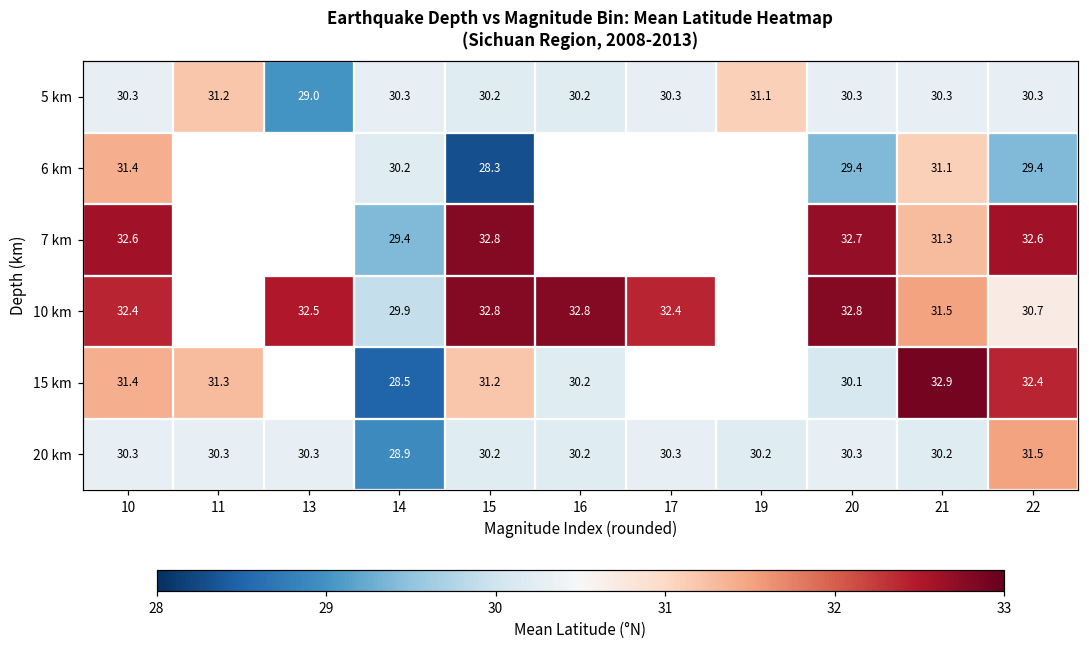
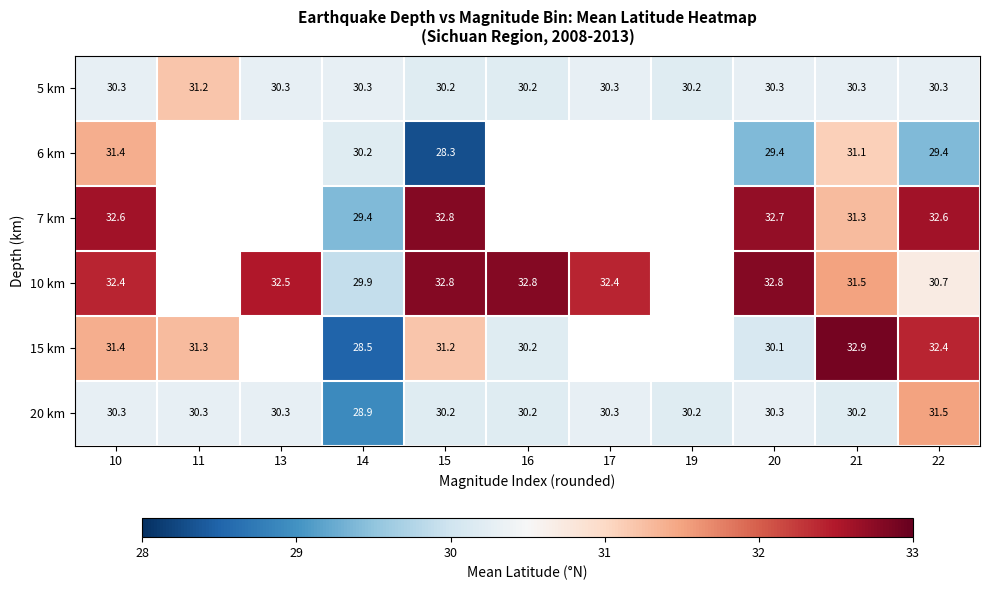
  {
    "5 km": {
      "10": 30.3,
      "11": 31.2,
-     "13": 29.0,
+     "13": 30.3,
      "14": 30.3,
      "15": 30.2,
      "16": 30.2,
      "17": 30.3,
-     "19": 31.1,
+     "19": 30.2,
      "20": 30.3,
      "21": 30.3,
      "22": 30.3
    },
    "6 km": {
      "10": 31.4,
      "14": 30.2,
      "15": 28.3,
      "20": 29.4,
      "21": 31.1,
      "22": 29.4
    },
    "7 km": {
      "10": 32.6,
      "14": 29.4,
      "15": 32.8,
      "20": 32.7,
      "21": 31.3,
      "22": 32.6
    },
    "10 km": {
      "10": 32.4,
      "13": 32.5,
      "14": 29.9,
      "15": 32.8,
      "16": 32.8,
      "17": 32.4,
      "20": 32.8,
      "21": 31.5,
      "22": 30.7
    },
    "15 km": {
      "10": 31.4,
      "11": 31.3,
      "14": 28.5,
      "15": 31.2,
      "16": 30.2,
      "20": 30.1,
      "21": 32.9,
      "22": 32.4
    },
    "20 km": {
      "10": 30.3,
      "11": 30.3,
      "13": 30.3,
      "14": 28.9,
      "15": 30.2,
      "16": 30.2,
      "17": 30.3,
      "19": 30.2,
      "20": 30.3,
      "21": 30.2,
      "22": 31.5
    }
  }
